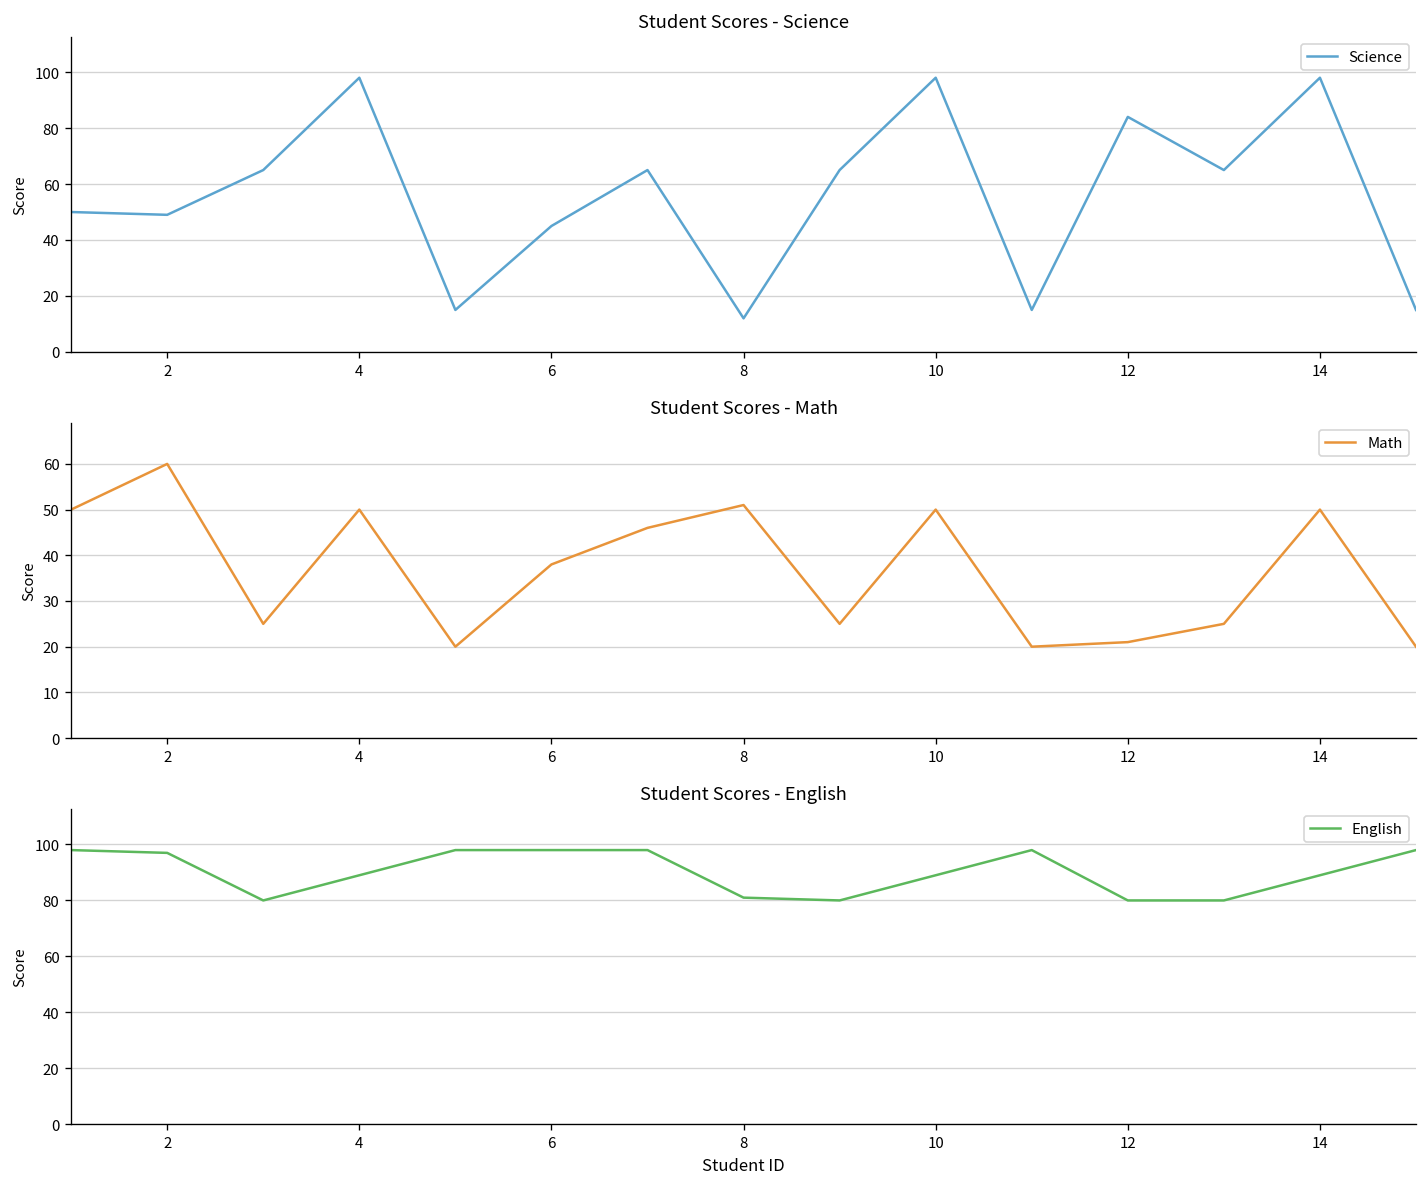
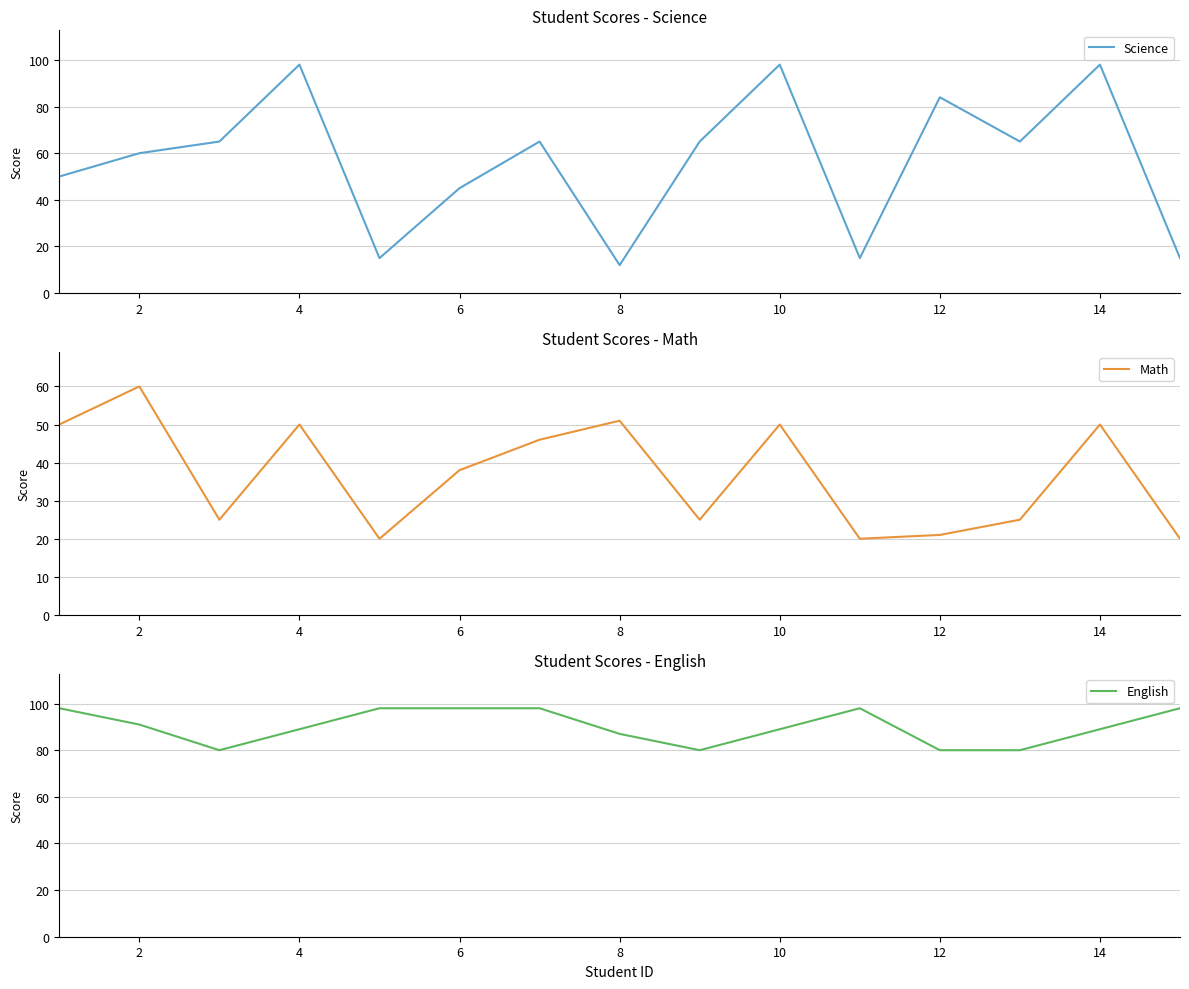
  {
    "Student Scores - Science": {
-     "2": 49,
+     "2": 60,
      "4": 98,
      "6": 45,
      "8": 12,
      "10": 98,
      "12": 84,
      "14": 98
    },
    "Student Scores - Math": {
      "2": 60,
      "4": 50,
      "6": 38,
      "8": 51,
      "10": 50,
      "12": 21,
      "14": 50
    },
    "Student Scores - English": {
-     "2": 97,
+     "2": 91,
      "4": 89,
      "6": 98,
-     "8": 81,
+     "8": 87,
      "10": 89,
      "12": 80,
      "14": 89
    }
  }
